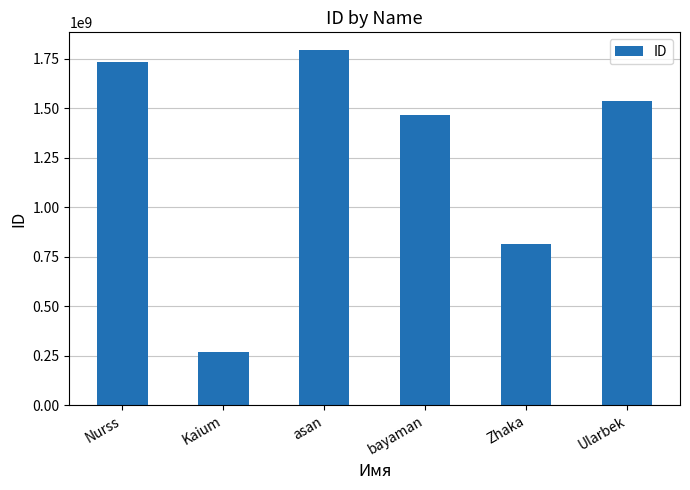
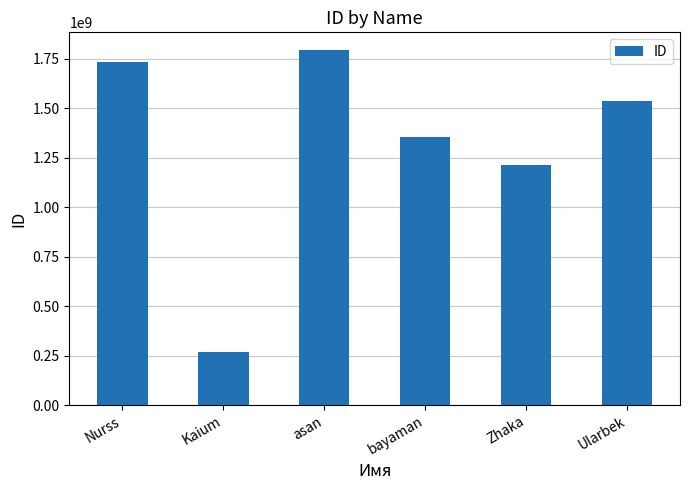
  {
    "Nurss": 1730000000,
    "Kaium": 270000000,
    "asan": 1790000000,
-   "bayaman": 1470000000,
-   "Zhaka": 810000000,
+   "bayaman": 1350000000,
+   "Zhaka": 1210000000,
    "Ularbek": 1540000000
  }
